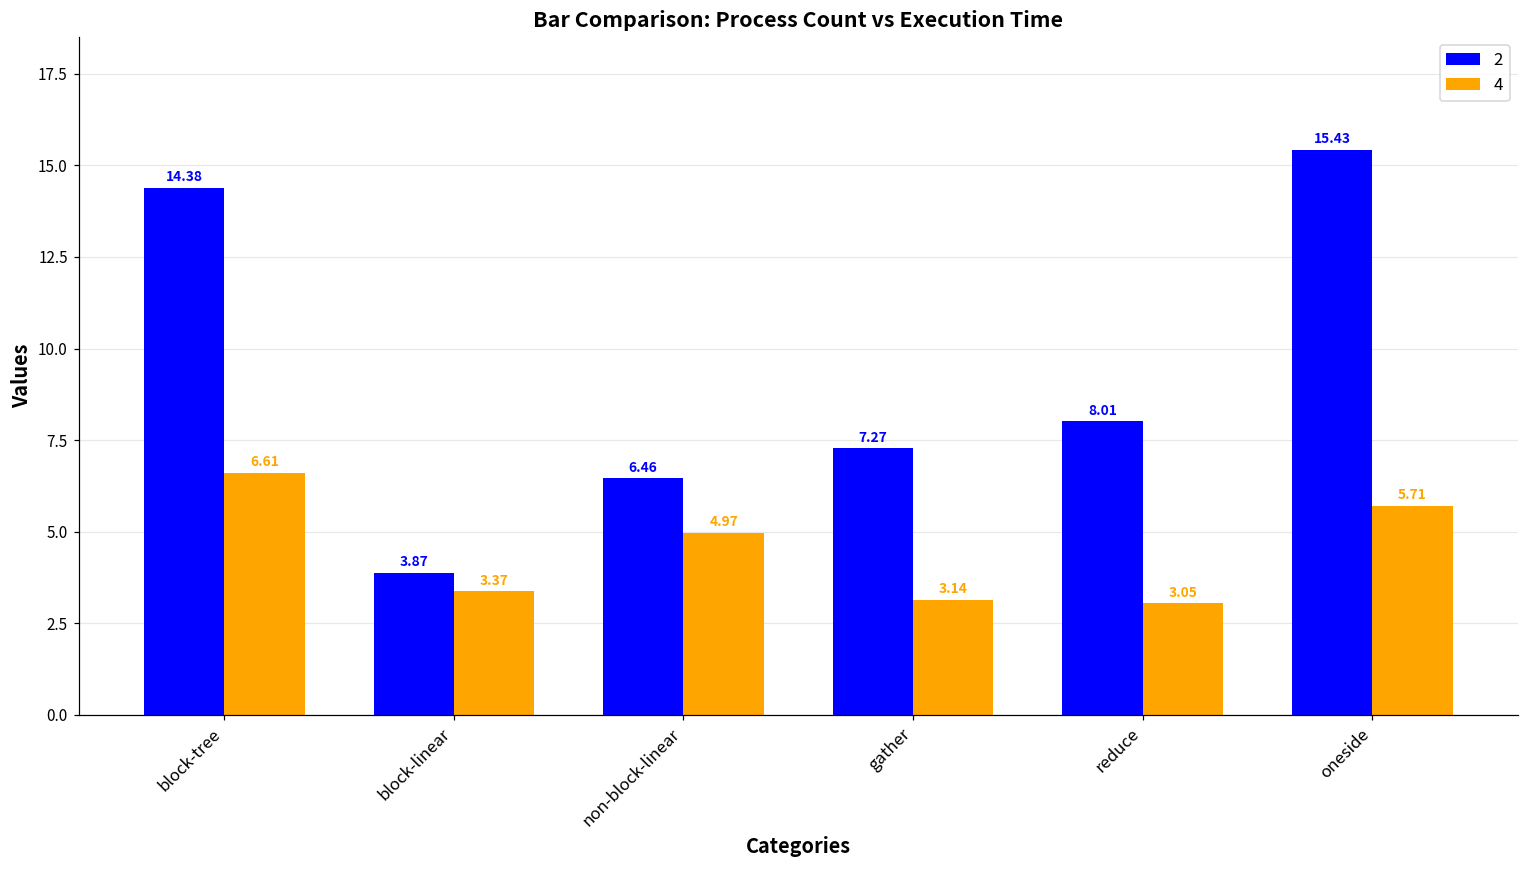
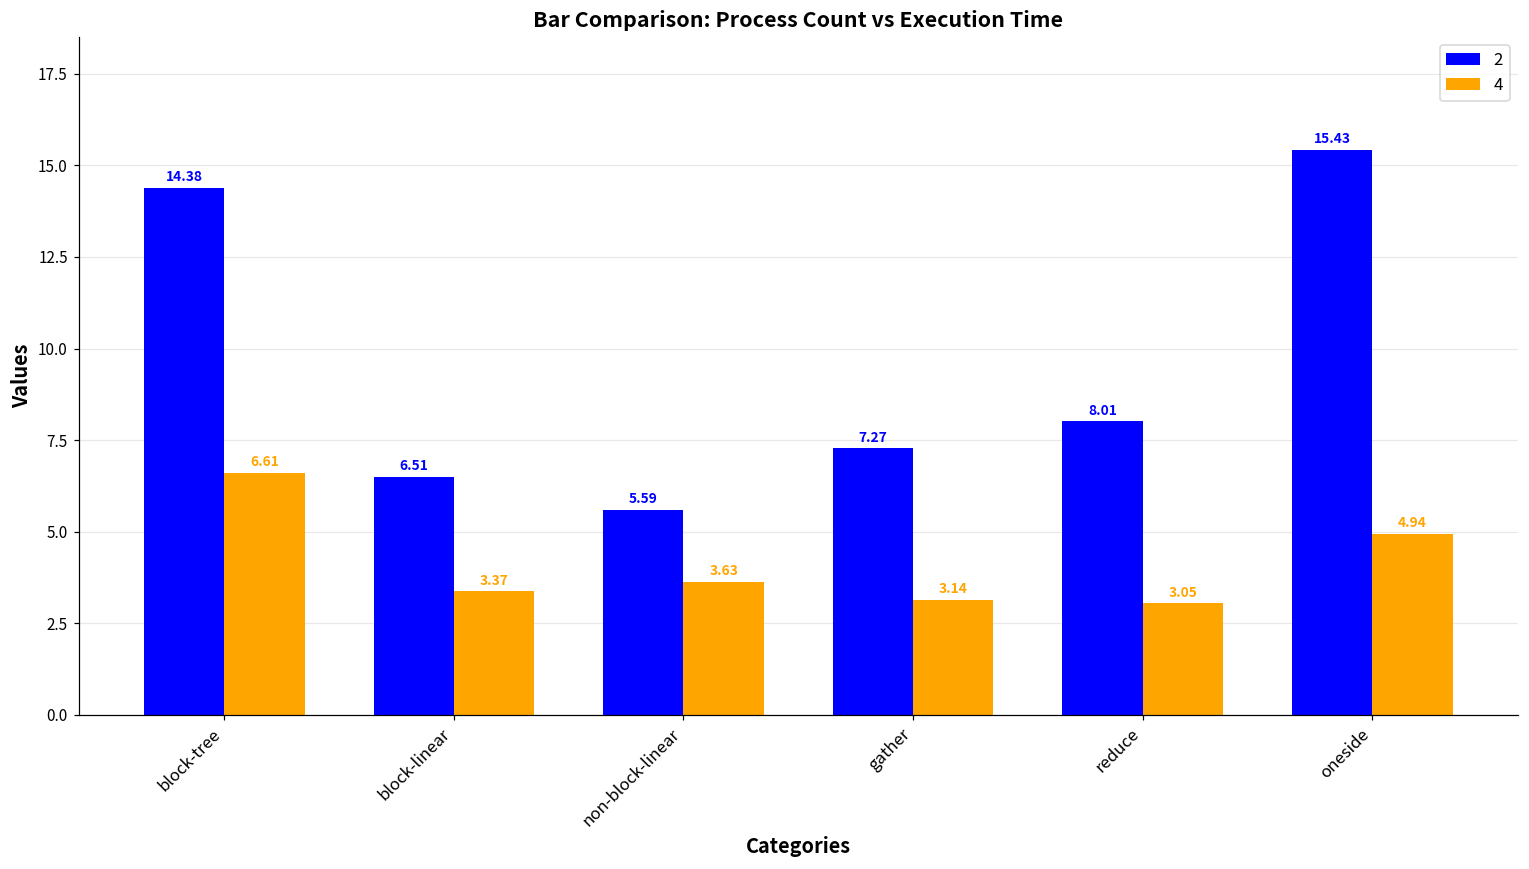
  {
    "2": {
      "block-tree": 14.38,
-     "block-linear": 3.87,
-     "non-block-linear": 6.46,
+     "block-linear": 6.51,
+     "non-block-linear": 5.59,
      "gather": 7.27,
      "reduce": 8.01,
      "oneside": 15.43
    },
    "4": {
      "block-tree": 6.61,
      "block-linear": 3.37,
-     "non-block-linear": 4.97,
+     "non-block-linear": 3.63,
      "gather": 3.14,
      "reduce": 3.05,
-     "oneside": 5.71
+     "oneside": 4.94
    }
  }
